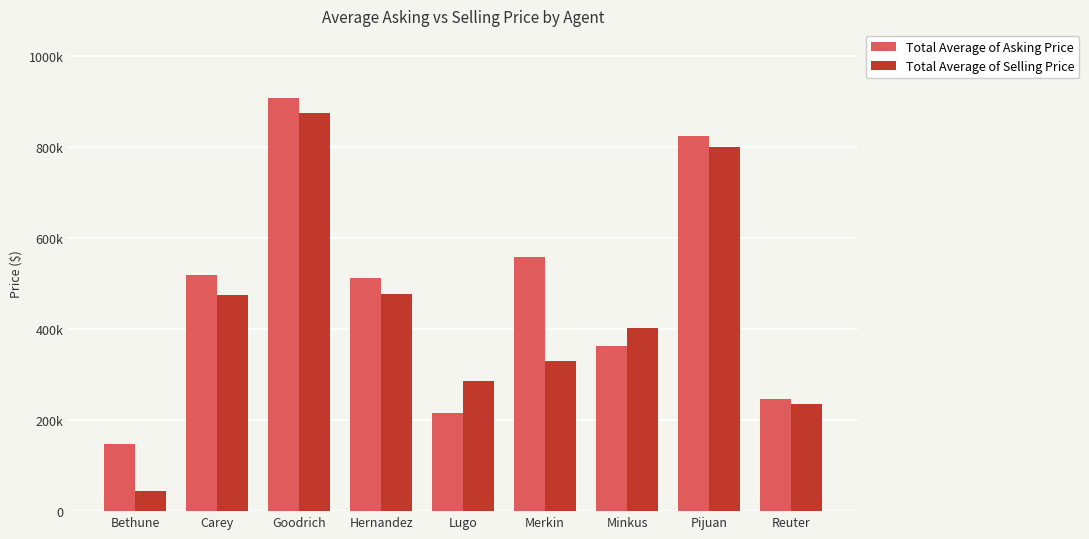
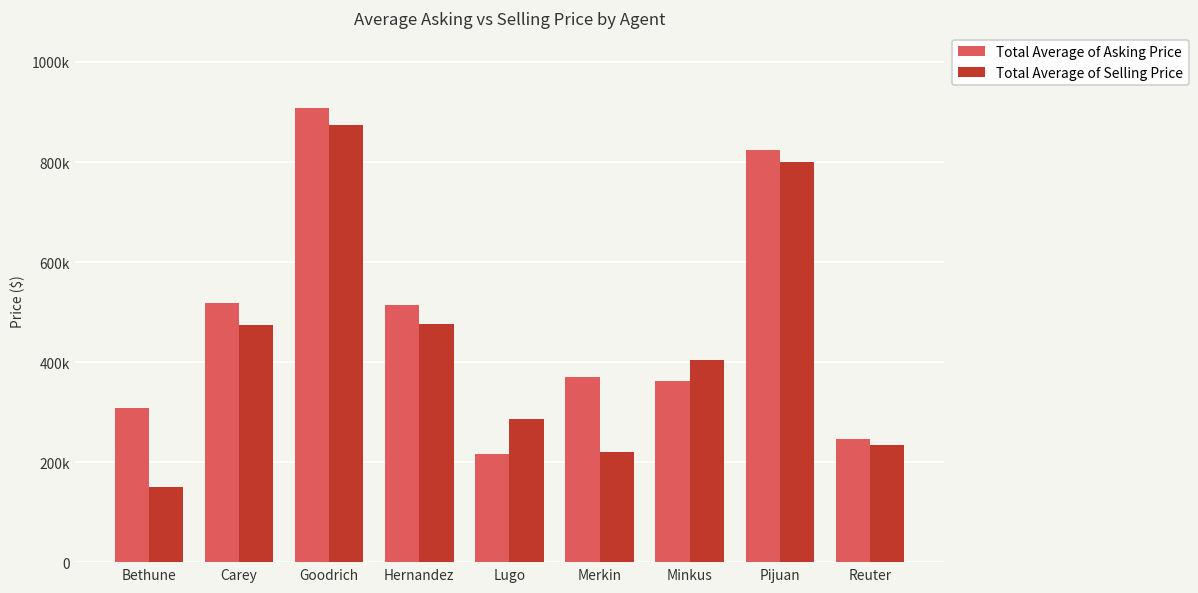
  {
    "Total Average of Asking Price": {
-     "Bethune": 150000,
+     "Bethune": 310000,
      "Carey": 520000,
      "Goodrich": 910000,
      "Hernandez": 510000,
      "Lugo": 220000,
-     "Merkin": 560000,
+     "Merkin": 370000,
      "Minkus": 360000,
      "Pijuan": 830000,
      "Reuter": 250000
    },
    "Total Average of Selling Price": {
-     "Bethune": 40000,
+     "Bethune": 150000,
      "Carey": 470000,
      "Goodrich": 870000,
      "Hernandez": 480000,
      "Lugo": 290000,
-     "Merkin": 330000,
+     "Merkin": 220000,
      "Minkus": 400000,
      "Pijuan": 800000,
      "Reuter": 230000
    }
  }
